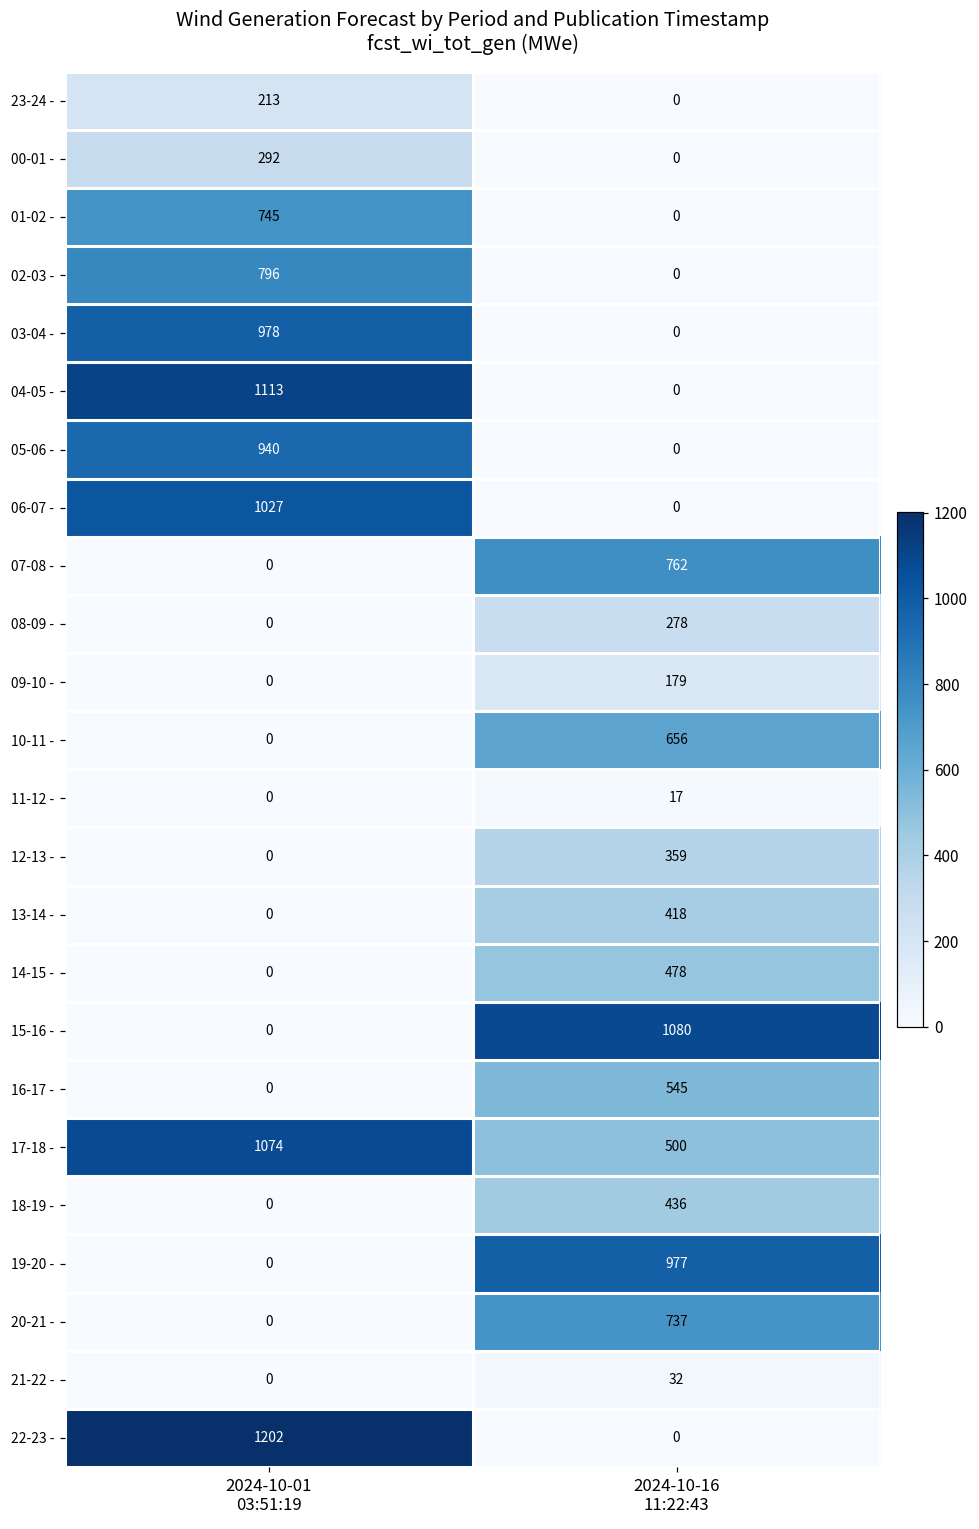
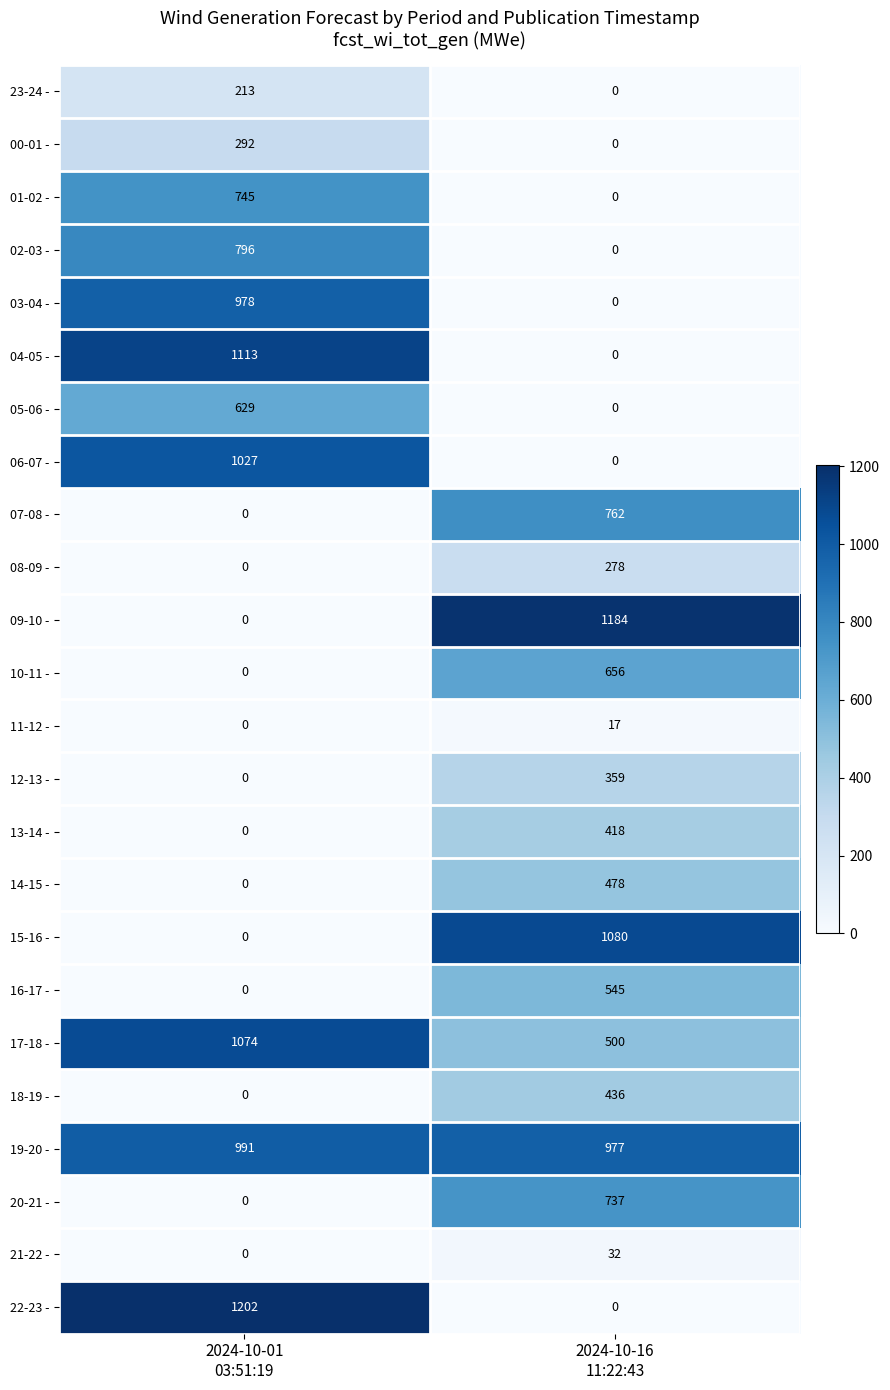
  {
    "23-24 -": {
      "2024-10-01 03:51:19": 213,
      "2024-10-16 11:22:43": 0
    },
    "00-01 -": {
      "2024-10-01 03:51:19": 292,
      "2024-10-16 11:22:43": 0
    },
    "01-02 -": {
      "2024-10-01 03:51:19": 745,
      "2024-10-16 11:22:43": 0
    },
    "02-03 -": {
      "2024-10-01 03:51:19": 796,
      "2024-10-16 11:22:43": 0
    },
    "03-04 -": {
      "2024-10-01 03:51:19": 978,
      "2024-10-16 11:22:43": 0
    },
    "04-05 -": {
      "2024-10-01 03:51:19": 1113,
      "2024-10-16 11:22:43": 0
    },
    "05-06 -": {
-     "2024-10-01 03:51:19": 940,
+     "2024-10-01 03:51:19": 629,
      "2024-10-16 11:22:43": 0
    },
    "06-07 -": {
      "2024-10-01 03:51:19": 1027,
      "2024-10-16 11:22:43": 0
    },
    "07-08 -": {
      "2024-10-01 03:51:19": 0,
      "2024-10-16 11:22:43": 762
    },
    "08-09 -": {
      "2024-10-01 03:51:19": 0,
      "2024-10-16 11:22:43": 278
    },
    "09-10 -": {
      "2024-10-01 03:51:19": 0,
-     "2024-10-16 11:22:43": 179
+     "2024-10-16 11:22:43": 1184
    },
    "10-11 -": {
      "2024-10-01 03:51:19": 0,
      "2024-10-16 11:22:43": 656
    },
    "11-12 -": {
      "2024-10-01 03:51:19": 0,
      "2024-10-16 11:22:43": 17
    },
    "12-13 -": {
      "2024-10-01 03:51:19": 0,
      "2024-10-16 11:22:43": 359
    },
    "13-14 -": {
      "2024-10-01 03:51:19": 0,
      "2024-10-16 11:22:43": 418
    },
    "14-15 -": {
      "2024-10-01 03:51:19": 0,
      "2024-10-16 11:22:43": 478
    },
    "15-16 -": {
      "2024-10-01 03:51:19": 0,
      "2024-10-16 11:22:43": 1080
    },
    "16-17 -": {
      "2024-10-01 03:51:19": 0,
      "2024-10-16 11:22:43": 545
    },
    "17-18 -": {
      "2024-10-01 03:51:19": 1074,
      "2024-10-16 11:22:43": 500
    },
    "18-19 -": {
      "2024-10-01 03:51:19": 0,
      "2024-10-16 11:22:43": 436
    },
    "19-20 -": {
-     "2024-10-01 03:51:19": 0,
+     "2024-10-01 03:51:19": 991,
      "2024-10-16 11:22:43": 977
    },
    "20-21 -": {
      "2024-10-01 03:51:19": 0,
      "2024-10-16 11:22:43": 737
    },
    "21-22 -": {
      "2024-10-01 03:51:19": 0,
      "2024-10-16 11:22:43": 32
    },
    "22-23 -": {
      "2024-10-01 03:51:19": 1202,
      "2024-10-16 11:22:43": 0
    }
  }
